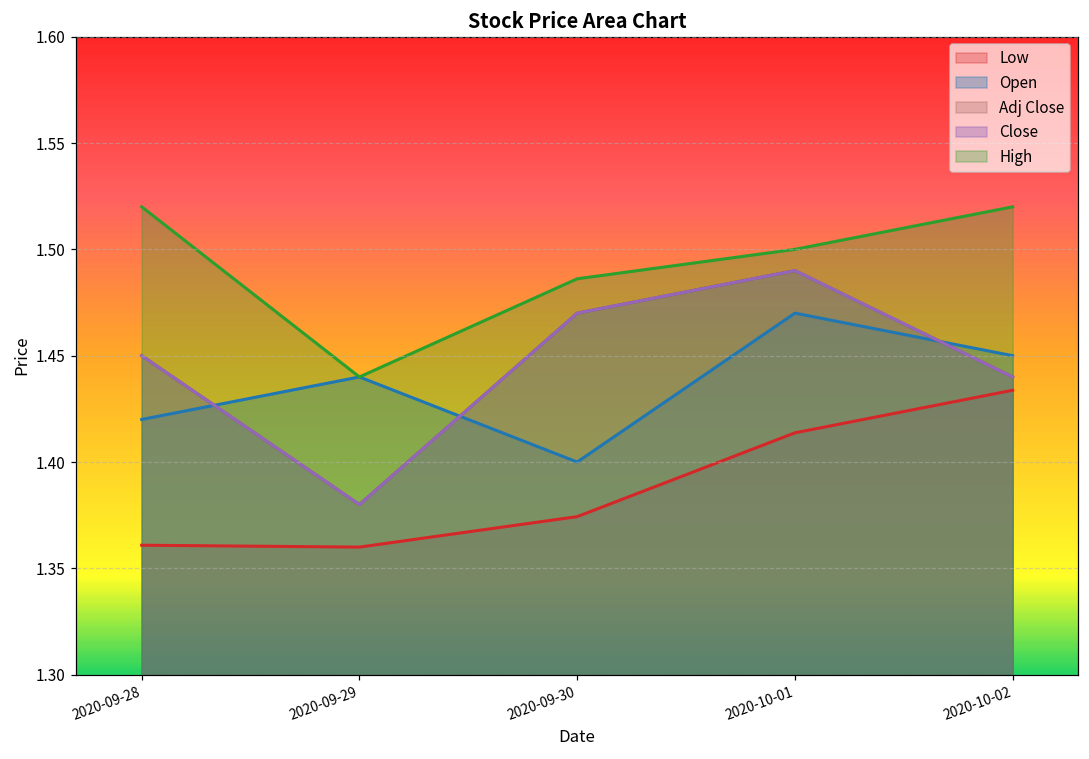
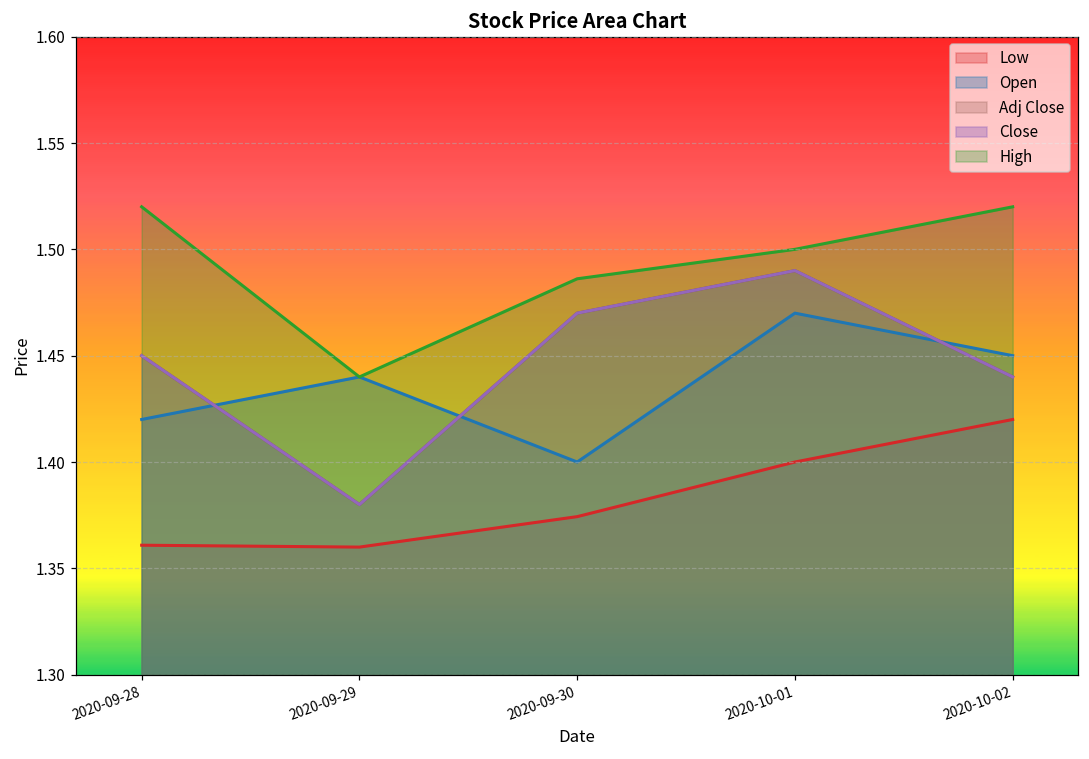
  {
    "Low": {
      "2020-09-28": 1.361,
      "2020-09-29": 1.360,
      "2020-09-30": 1.374,
-     "2020-10-01": 1.414,
-     "2020-10-02": 1.434
+     "2020-10-01": 1.400,
+     "2020-10-02": 1.420
    },
    "High": {
      "2020-09-28": 1.520,
      "2020-09-30": 1.486,
      "2020-10-01": 1.500,
      "2020-10-02": 1.520
    }
  }
